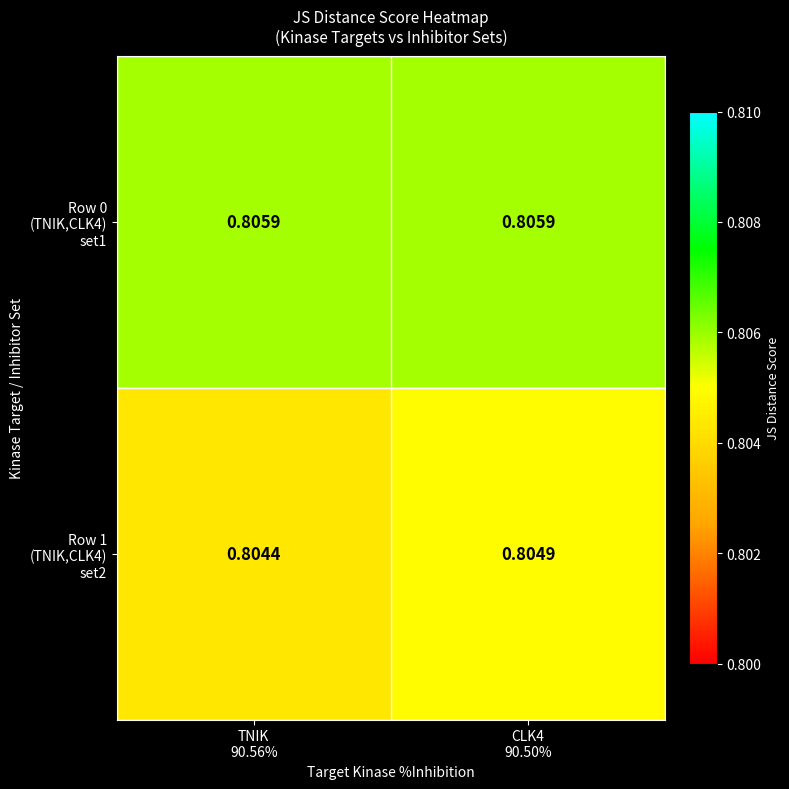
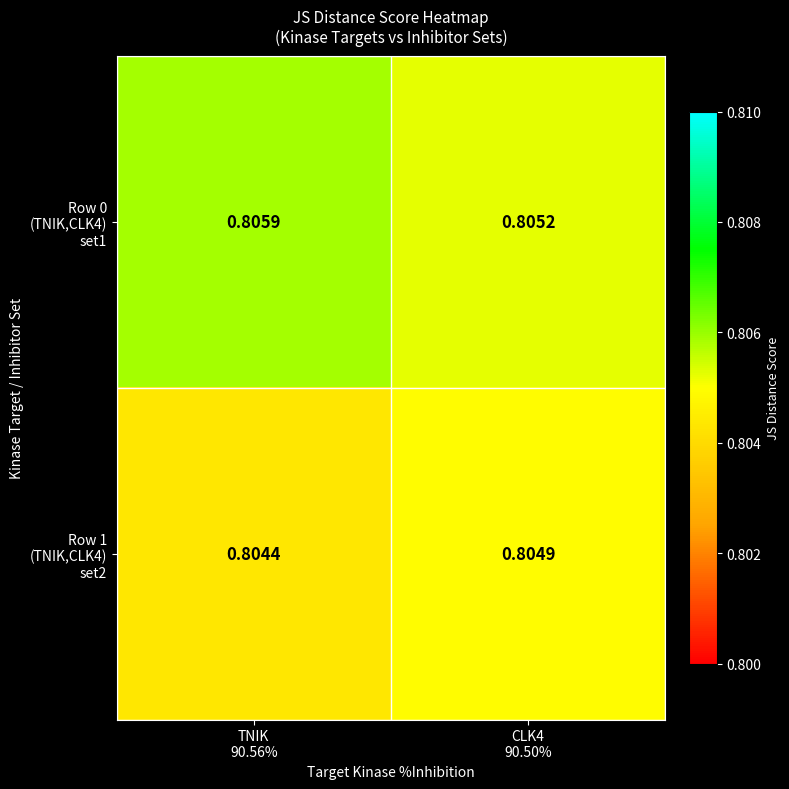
  {
    "Row 0 (TNIK,CLK4) set1": {
      "TNIK 90.56%": 0.8059,
-     "CLK4 90.50%": 0.8059
+     "CLK4 90.50%": 0.8052
    },
    "Row 1 (TNIK,CLK4) set2": {
      "TNIK 90.56%": 0.8044,
      "CLK4 90.50%": 0.8049
    }
  }
